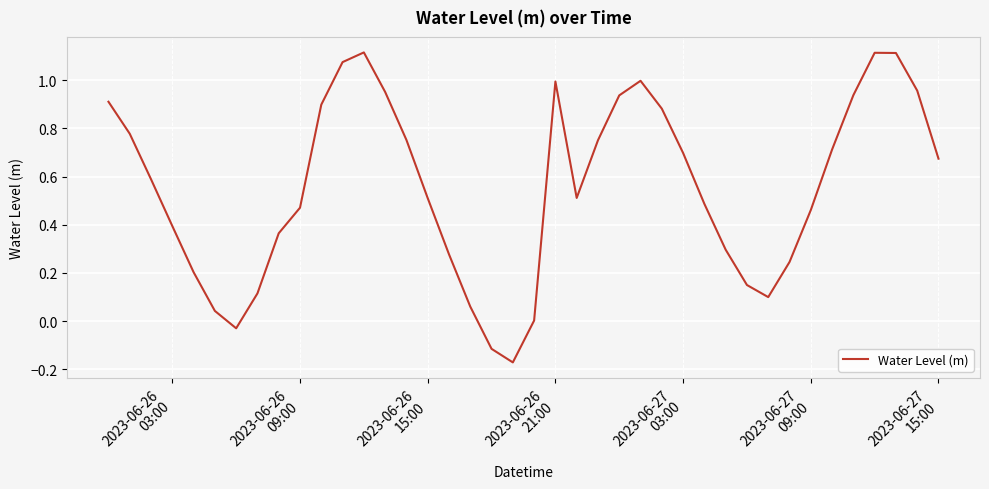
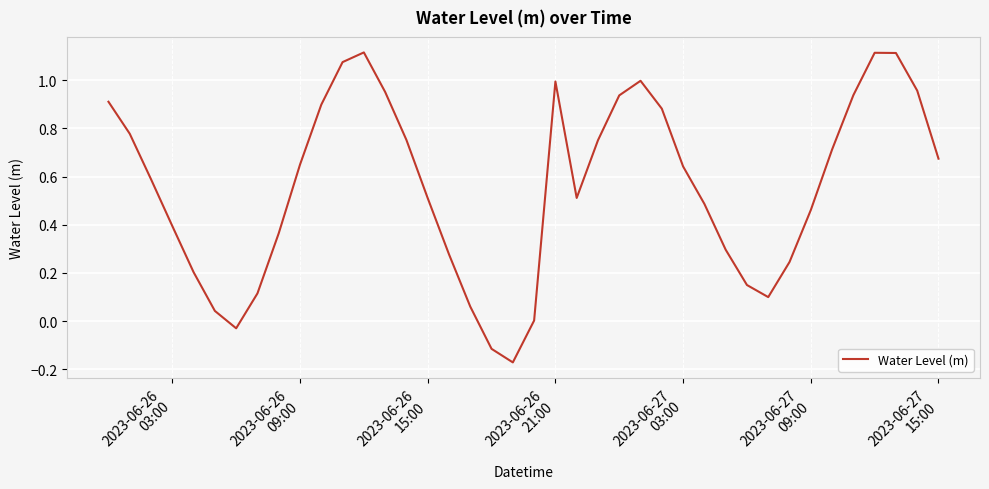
  {
    "2023-06-26 03:00": 0.39,
-   "2023-06-26 09:00": 0.47,
+   "2023-06-26 09:00": 0.65,
    "2023-06-26 15:00": 0.51,
    "2023-06-26 21:00": 0.99,
-   "2023-06-27 03:00": 0.70,
+   "2023-06-27 03:00": 0.64,
    "2023-06-27 09:00": 0.46,
    "2023-06-27 15:00": 0.67
  }
